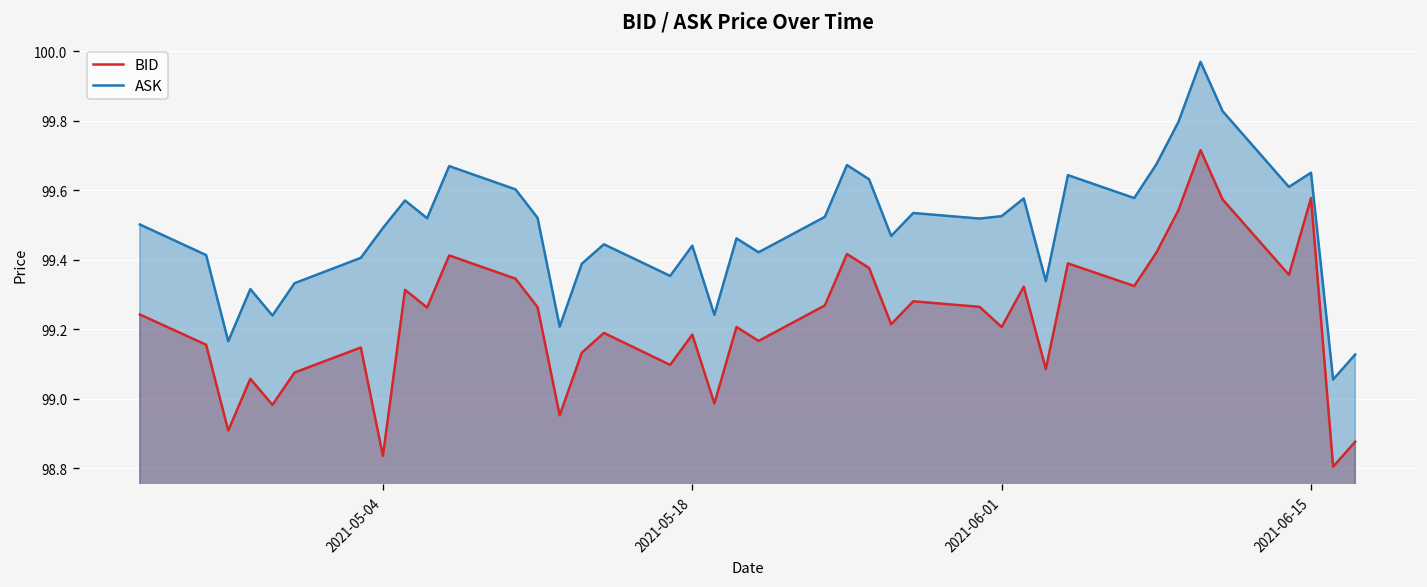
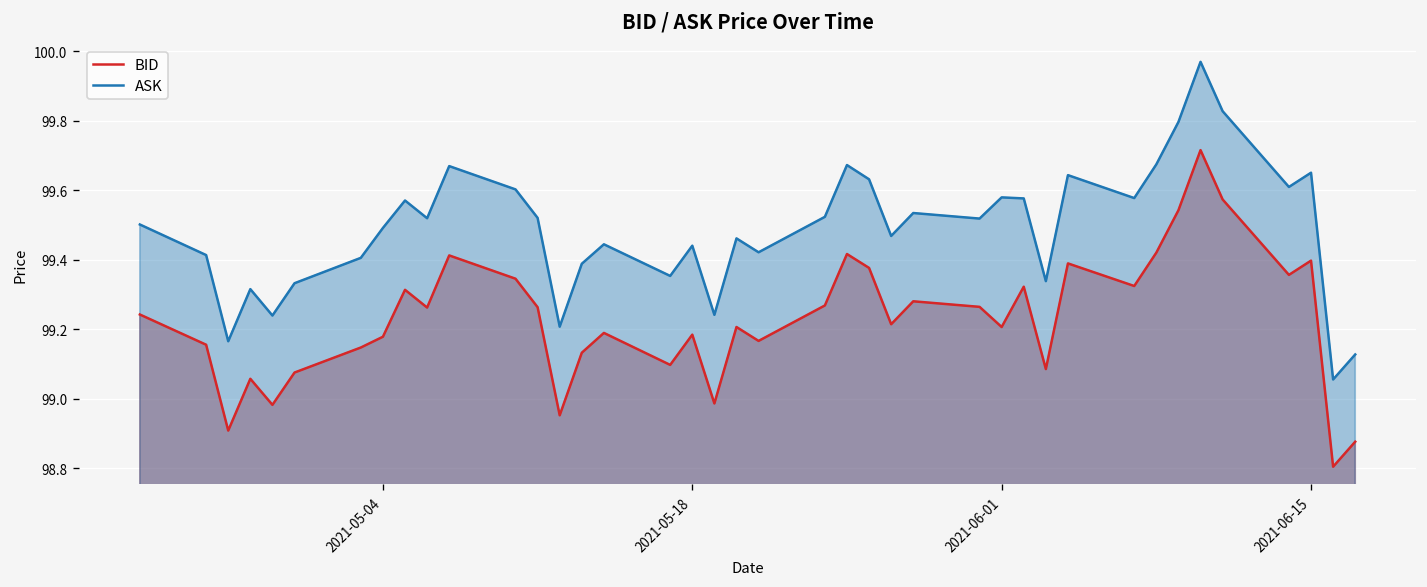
  {
    "BID": {
-     "2021-05-04": 98.84,
+     "2021-05-04": 99.18,
      "2021-05-18": 99.18,
      "2021-06-01": 99.21,
-     "2021-06-15": 99.58
+     "2021-06-15": 99.40
    },
    "ASK": {
      "2021-05-04": 99.49,
      "2021-05-18": 99.44,
-     "2021-06-01": 99.53,
+     "2021-06-01": 99.58,
      "2021-06-15": 99.65
    }
  }
